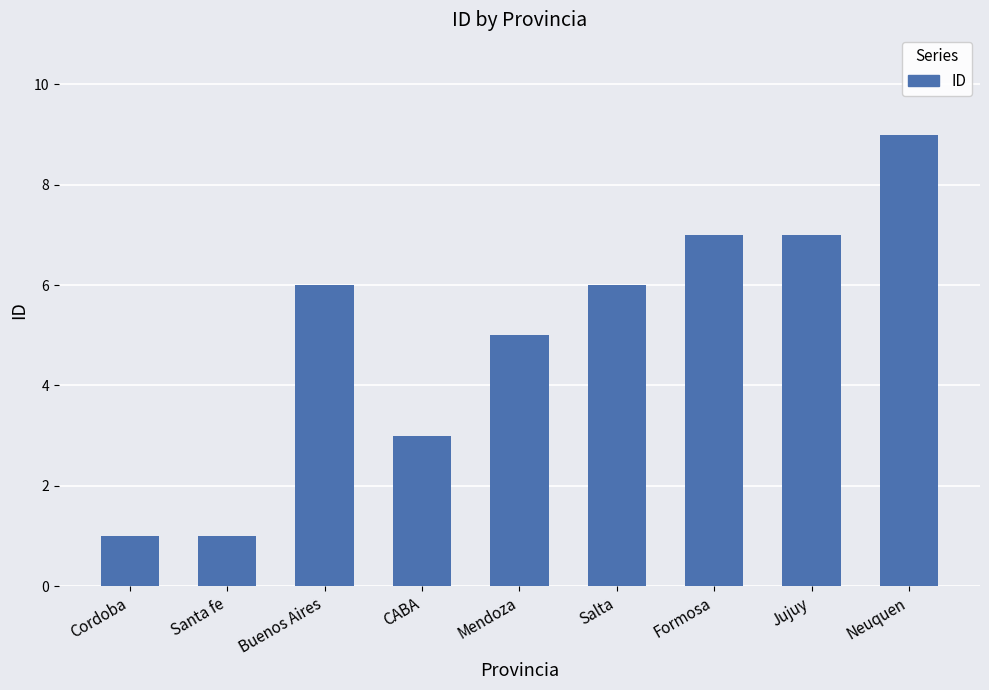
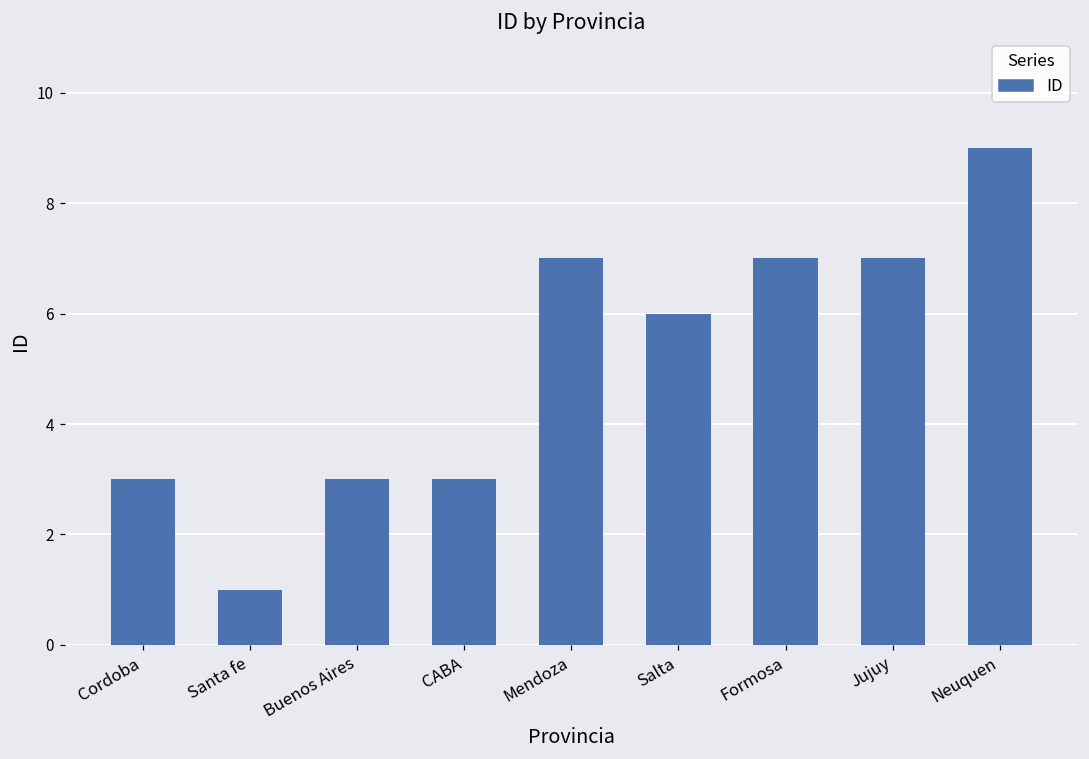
  {
-   "Cordoba": 1,
+   "Cordoba": 3,
    "Santa fe": 1,
-   "Buenos Aires": 6,
+   "Buenos Aires": 3,
    "CABA": 3,
-   "Mendoza": 5,
+   "Mendoza": 7,
    "Salta": 6,
    "Formosa": 7,
    "Jujuy": 7,
    "Neuquen": 9
  }
